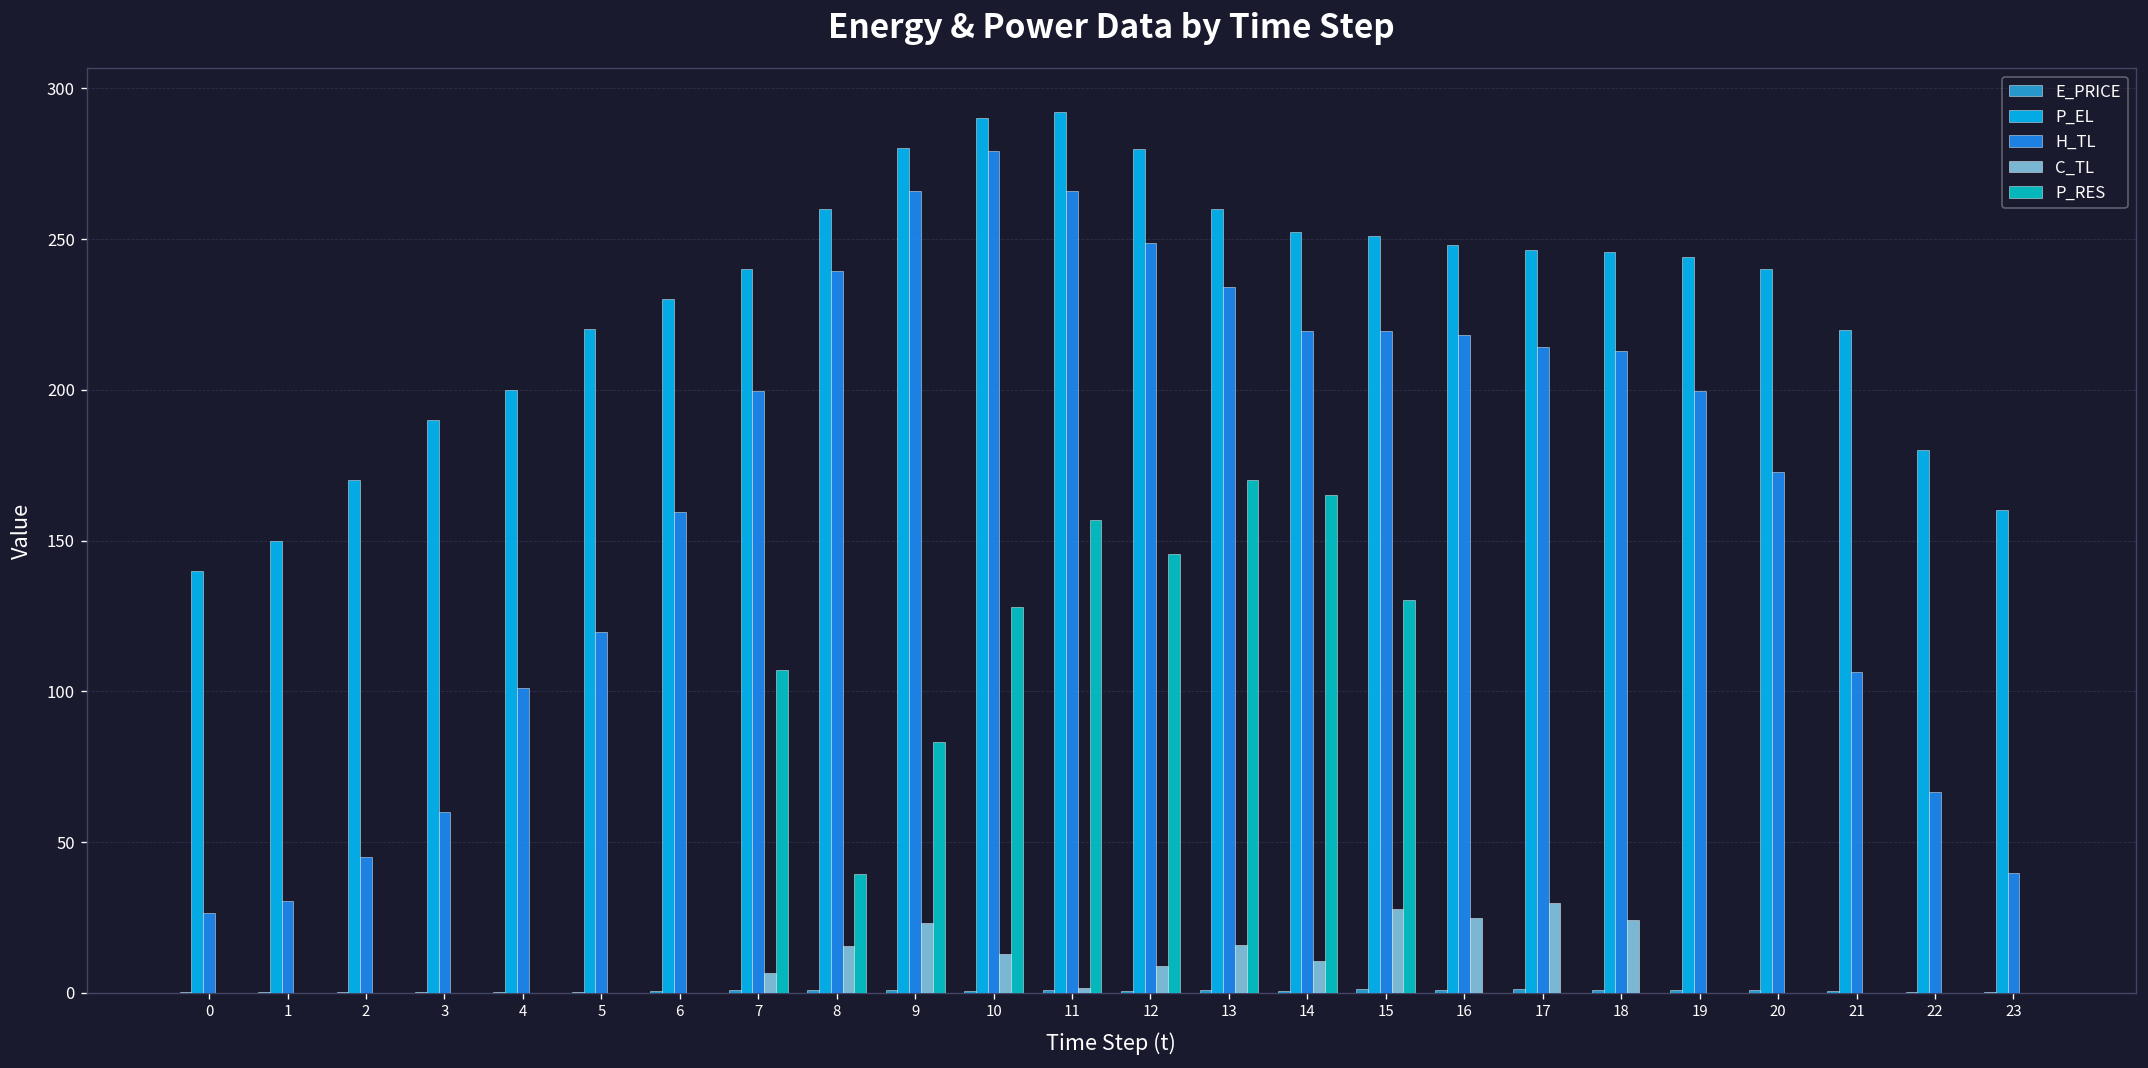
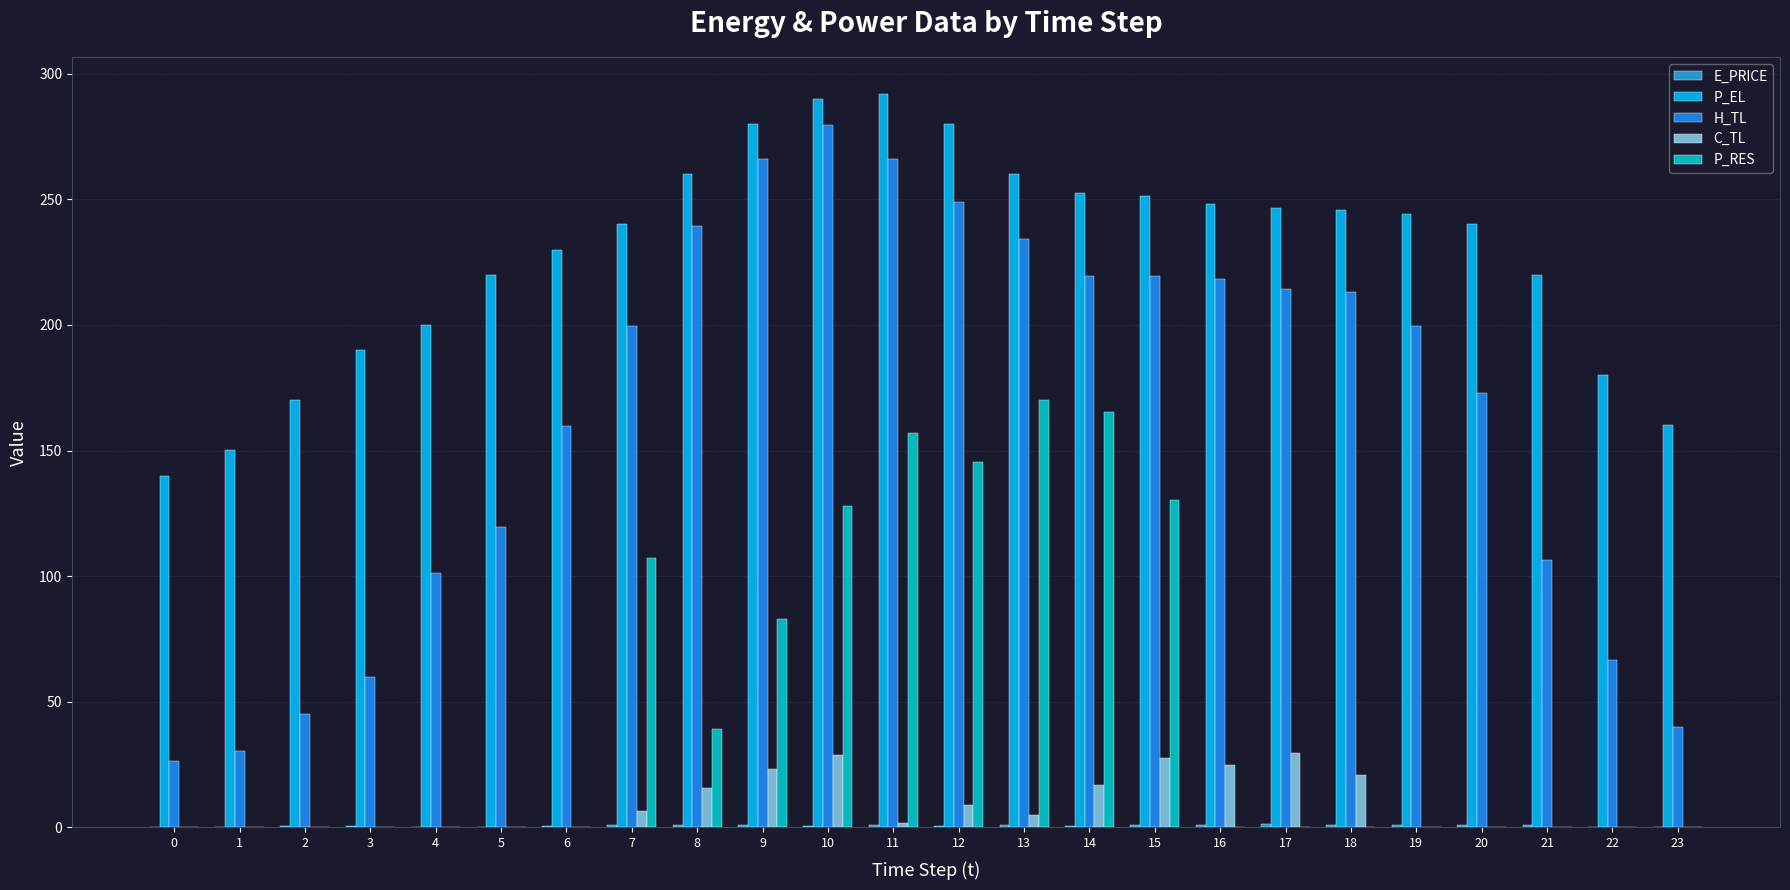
  {
    "C_TL": {
      "0": 0,
      "1": 0,
      "2": 0,
      "3": 0,
      "4": 0,
      "5": 0,
      "6": 0,
      "7": 7,
      "8": 16,
      "9": 23,
-     "10": 13,
+     "10": 29,
      "11": 2,
      "12": 9,
-     "13": 16,
-     "14": 11,
+     "13": 5,
+     "14": 17,
      "15": 28,
      "16": 25,
      "17": 30,
-     "18": 24,
+     "18": 21,
      "19": 0,
      "20": 0,
      "21": 0,
      "22": 0,
      "23": 0
    }
  }
